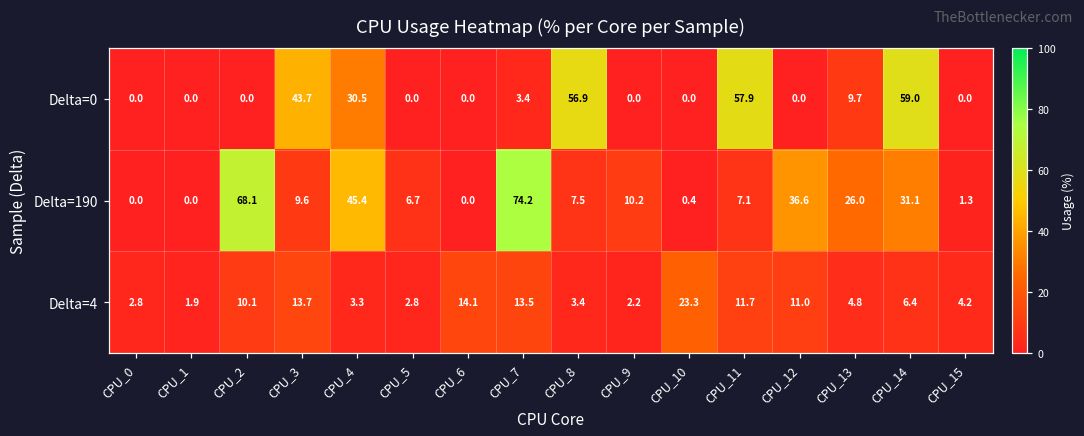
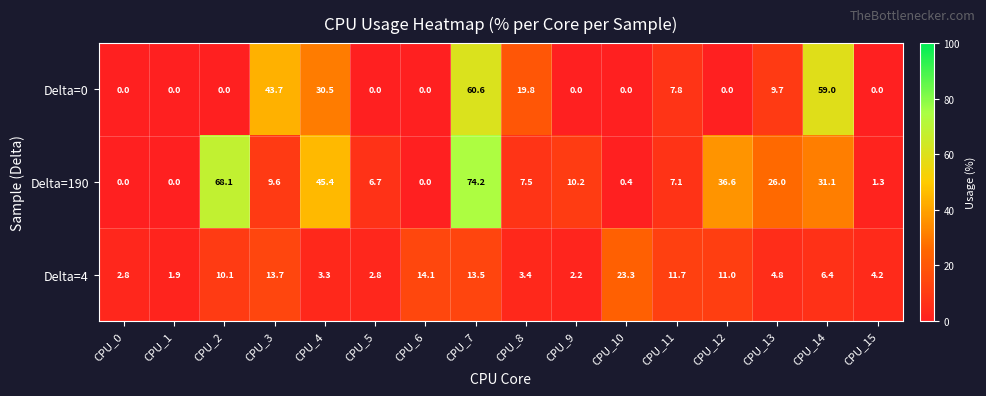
  {
    "Delta=0": {
      "CPU_0": 0.0,
      "CPU_1": 0.0,
      "CPU_2": 0.0,
      "CPU_3": 43.7,
      "CPU_4": 30.5,
      "CPU_5": 0.0,
      "CPU_6": 0.0,
-     "CPU_7": 3.4,
-     "CPU_8": 56.9,
+     "CPU_7": 60.6,
+     "CPU_8": 19.8,
      "CPU_9": 0.0,
      "CPU_10": 0.0,
-     "CPU_11": 57.9,
+     "CPU_11": 7.8,
      "CPU_12": 0.0,
      "CPU_13": 9.7,
      "CPU_14": 59.0,
      "CPU_15": 0.0
    },
    "Delta=190": {
      "CPU_0": 0.0,
      "CPU_1": 0.0,
      "CPU_2": 68.1,
      "CPU_3": 9.6,
      "CPU_4": 45.4,
      "CPU_5": 6.7,
      "CPU_6": 0.0,
      "CPU_7": 74.2,
      "CPU_8": 7.5,
      "CPU_9": 10.2,
      "CPU_10": 0.4,
      "CPU_11": 7.1,
      "CPU_12": 36.6,
      "CPU_13": 26.0,
      "CPU_14": 31.1,
      "CPU_15": 1.3
    },
    "Delta=4": {
      "CPU_0": 2.8,
      "CPU_1": 1.9,
      "CPU_2": 10.1,
      "CPU_3": 13.7,
      "CPU_4": 3.3,
      "CPU_5": 2.8,
      "CPU_6": 14.1,
      "CPU_7": 13.5,
      "CPU_8": 3.4,
      "CPU_9": 2.2,
      "CPU_10": 23.3,
      "CPU_11": 11.7,
      "CPU_12": 11.0,
      "CPU_13": 4.8,
      "CPU_14": 6.4,
      "CPU_15": 4.2
    }
  }
